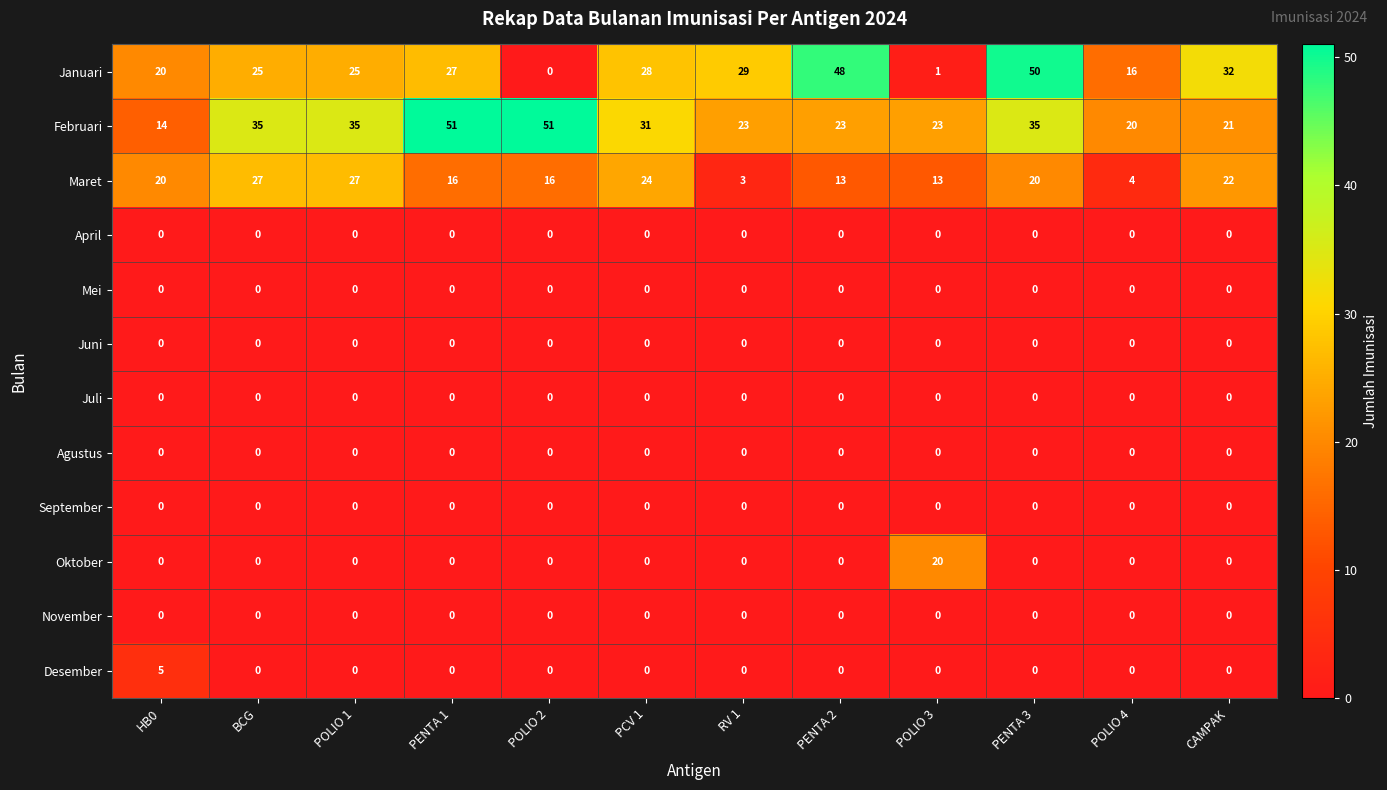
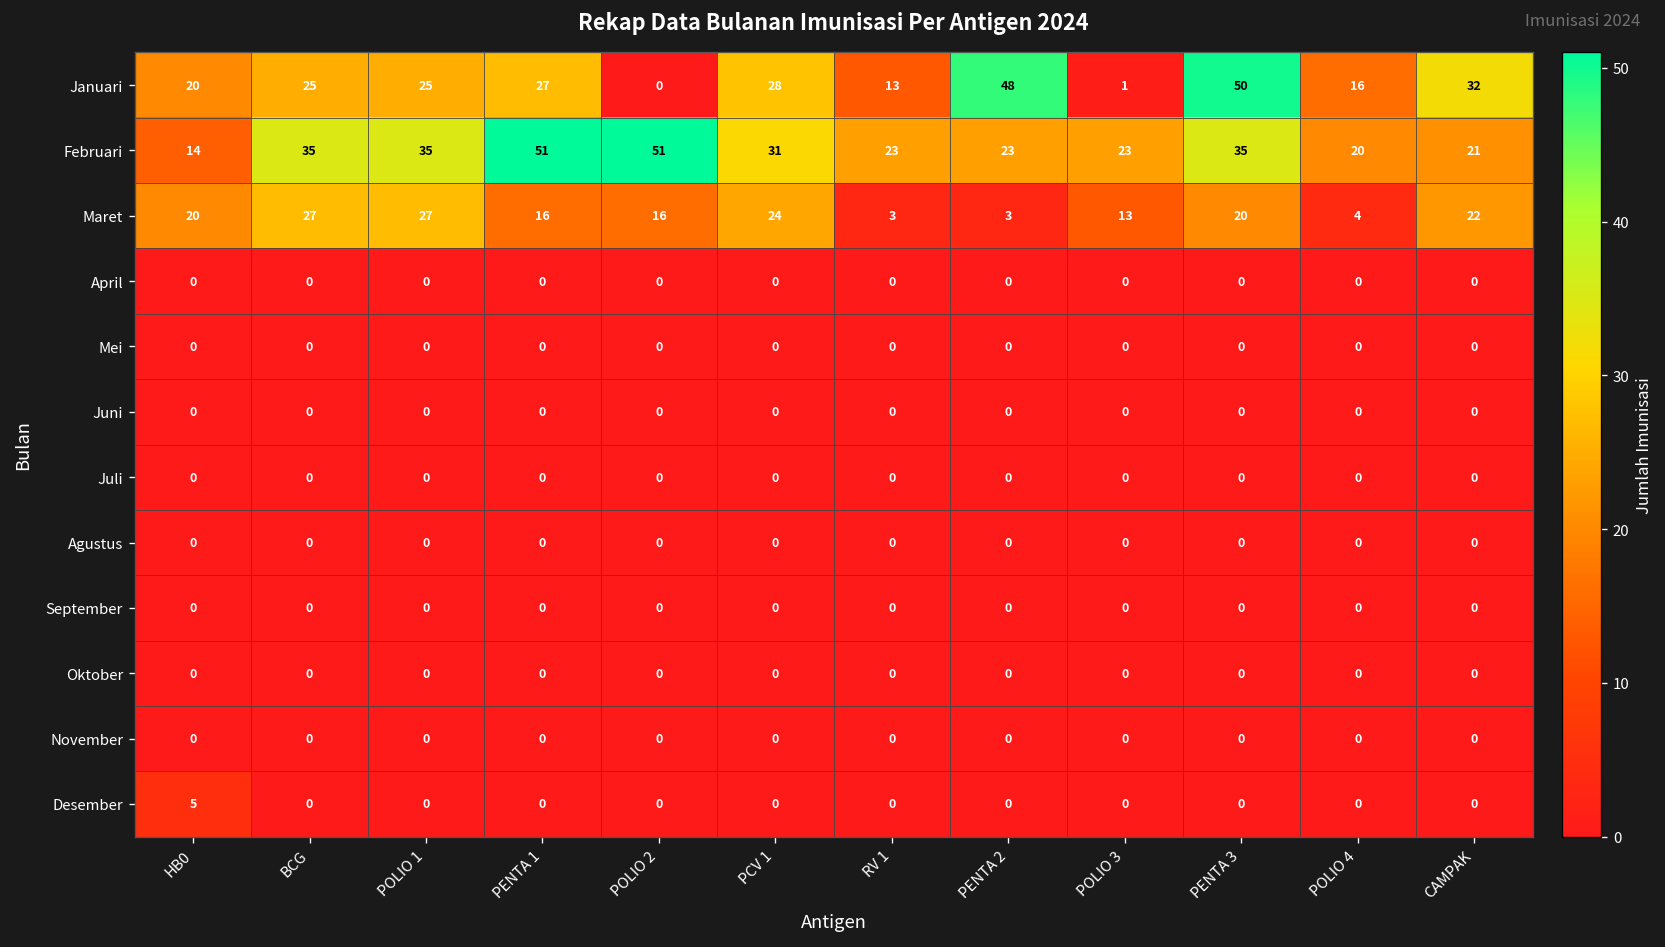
  {
    "Januari": {
      "HB0": 20,
      "BCG": 25,
      "POLIO 1": 25,
      "PENTA 1": 27,
      "POLIO 2": 0,
      "PCV 1": 28,
-     "RV 1": 29,
+     "RV 1": 13,
      "PENTA 2": 48,
      "POLIO 3": 1,
      "PENTA 3": 50,
      "POLIO 4": 16,
      "CAMPAK": 32
    },
    "Februari": {
      "HB0": 14,
      "BCG": 35,
      "POLIO 1": 35,
      "PENTA 1": 51,
      "POLIO 2": 51,
      "PCV 1": 31,
      "RV 1": 23,
      "PENTA 2": 23,
      "POLIO 3": 23,
      "PENTA 3": 35,
      "POLIO 4": 20,
      "CAMPAK": 21
    },
    "Maret": {
      "HB0": 20,
      "BCG": 27,
      "POLIO 1": 27,
      "PENTA 1": 16,
      "POLIO 2": 16,
      "PCV 1": 24,
      "RV 1": 3,
-     "PENTA 2": 13,
+     "PENTA 2": 3,
      "POLIO 3": 13,
      "PENTA 3": 20,
      "POLIO 4": 4,
      "CAMPAK": 22
    },
    "April": {
      "HB0": 0,
      "BCG": 0,
      "POLIO 1": 0,
      "PENTA 1": 0,
      "POLIO 2": 0,
      "PCV 1": 0,
      "RV 1": 0,
      "PENTA 2": 0,
      "POLIO 3": 0,
      "PENTA 3": 0,
      "POLIO 4": 0,
      "CAMPAK": 0
    },
    "Mei": {
      "HB0": 0,
      "BCG": 0,
      "POLIO 1": 0,
      "PENTA 1": 0,
      "POLIO 2": 0,
      "PCV 1": 0,
      "RV 1": 0,
      "PENTA 2": 0,
      "POLIO 3": 0,
      "PENTA 3": 0,
      "POLIO 4": 0,
      "CAMPAK": 0
    },
    "Juni": {
      "HB0": 0,
      "BCG": 0,
      "POLIO 1": 0,
      "PENTA 1": 0,
      "POLIO 2": 0,
      "PCV 1": 0,
      "RV 1": 0,
      "PENTA 2": 0,
      "POLIO 3": 0,
      "PENTA 3": 0,
      "POLIO 4": 0,
      "CAMPAK": 0
    },
    "Juli": {
      "HB0": 0,
      "BCG": 0,
      "POLIO 1": 0,
      "PENTA 1": 0,
      "POLIO 2": 0,
      "PCV 1": 0,
      "RV 1": 0,
      "PENTA 2": 0,
      "POLIO 3": 0,
      "PENTA 3": 0,
      "POLIO 4": 0,
      "CAMPAK": 0
    },
    "Agustus": {
      "HB0": 0,
      "BCG": 0,
      "POLIO 1": 0,
      "PENTA 1": 0,
      "POLIO 2": 0,
      "PCV 1": 0,
      "RV 1": 0,
      "PENTA 2": 0,
      "POLIO 3": 0,
      "PENTA 3": 0,
      "POLIO 4": 0,
      "CAMPAK": 0
    },
    "September": {
      "HB0": 0,
      "BCG": 0,
      "POLIO 1": 0,
      "PENTA 1": 0,
      "POLIO 2": 0,
      "PCV 1": 0,
      "RV 1": 0,
      "PENTA 2": 0,
      "POLIO 3": 0,
      "PENTA 3": 0,
      "POLIO 4": 0,
      "CAMPAK": 0
    },
    "Oktober": {
      "HB0": 0,
      "BCG": 0,
      "POLIO 1": 0,
      "PENTA 1": 0,
      "POLIO 2": 0,
      "PCV 1": 0,
      "RV 1": 0,
      "PENTA 2": 0,
-     "POLIO 3": 20,
+     "POLIO 3": 0,
      "PENTA 3": 0,
      "POLIO 4": 0,
      "CAMPAK": 0
    },
    "November": {
      "HB0": 0,
      "BCG": 0,
      "POLIO 1": 0,
      "PENTA 1": 0,
      "POLIO 2": 0,
      "PCV 1": 0,
      "RV 1": 0,
      "PENTA 2": 0,
      "POLIO 3": 0,
      "PENTA 3": 0,
      "POLIO 4": 0,
      "CAMPAK": 0
    },
    "Desember": {
      "HB0": 5,
      "BCG": 0,
      "POLIO 1": 0,
      "PENTA 1": 0,
      "POLIO 2": 0,
      "PCV 1": 0,
      "RV 1": 0,
      "PENTA 2": 0,
      "POLIO 3": 0,
      "PENTA 3": 0,
      "POLIO 4": 0,
      "CAMPAK": 0
    }
  }
